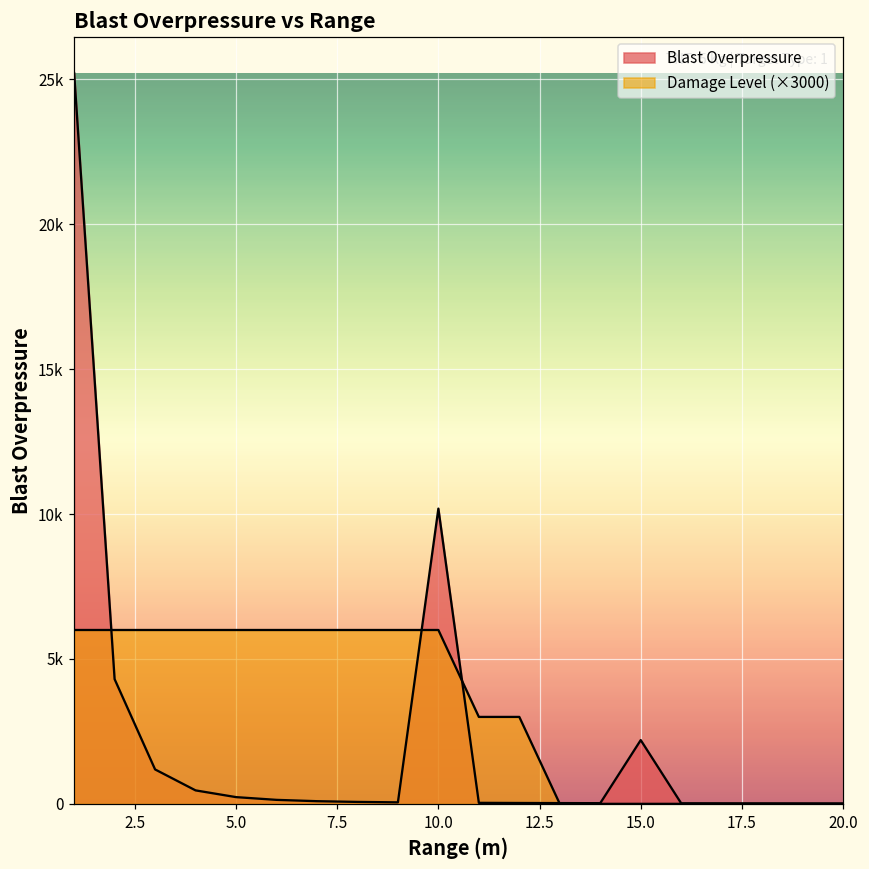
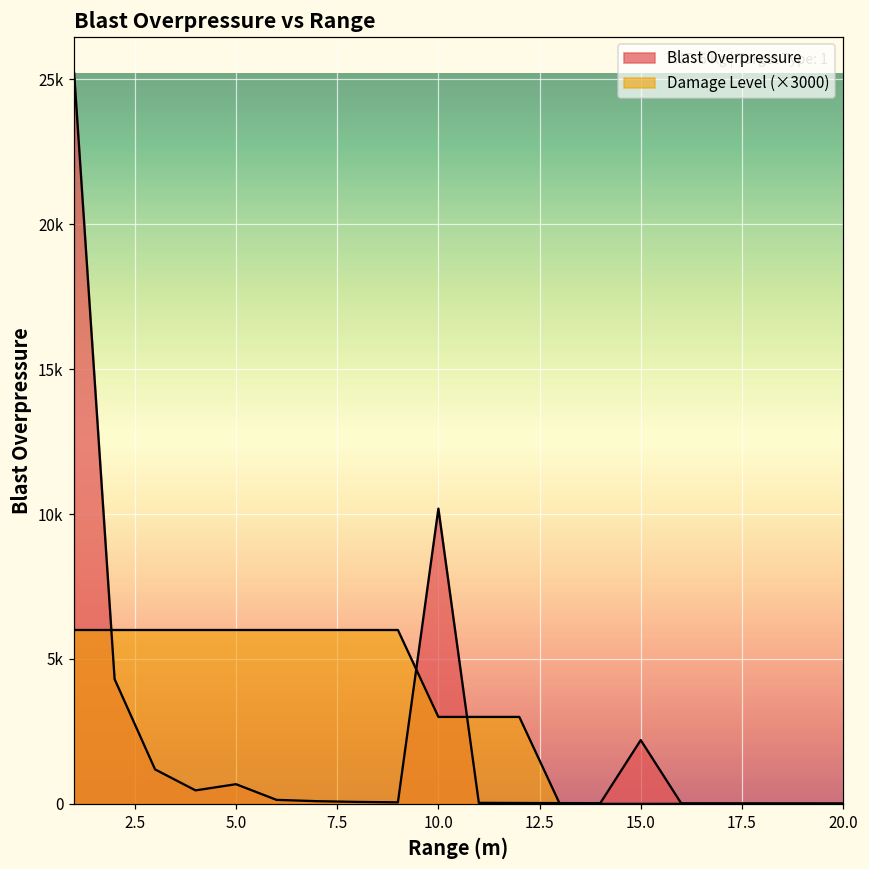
  {
    "Blast Overpressure": {
-     "5.0": 200,
+     "5.0": 700,
      "10.0": 10200,
      "15.0": 2200
    },
    "Damage Level (×3000)": {
      "5.0": 6000,
-     "10.0": 6000,
+     "10.0": 3000,
      "15.0": 0
    }
  }
